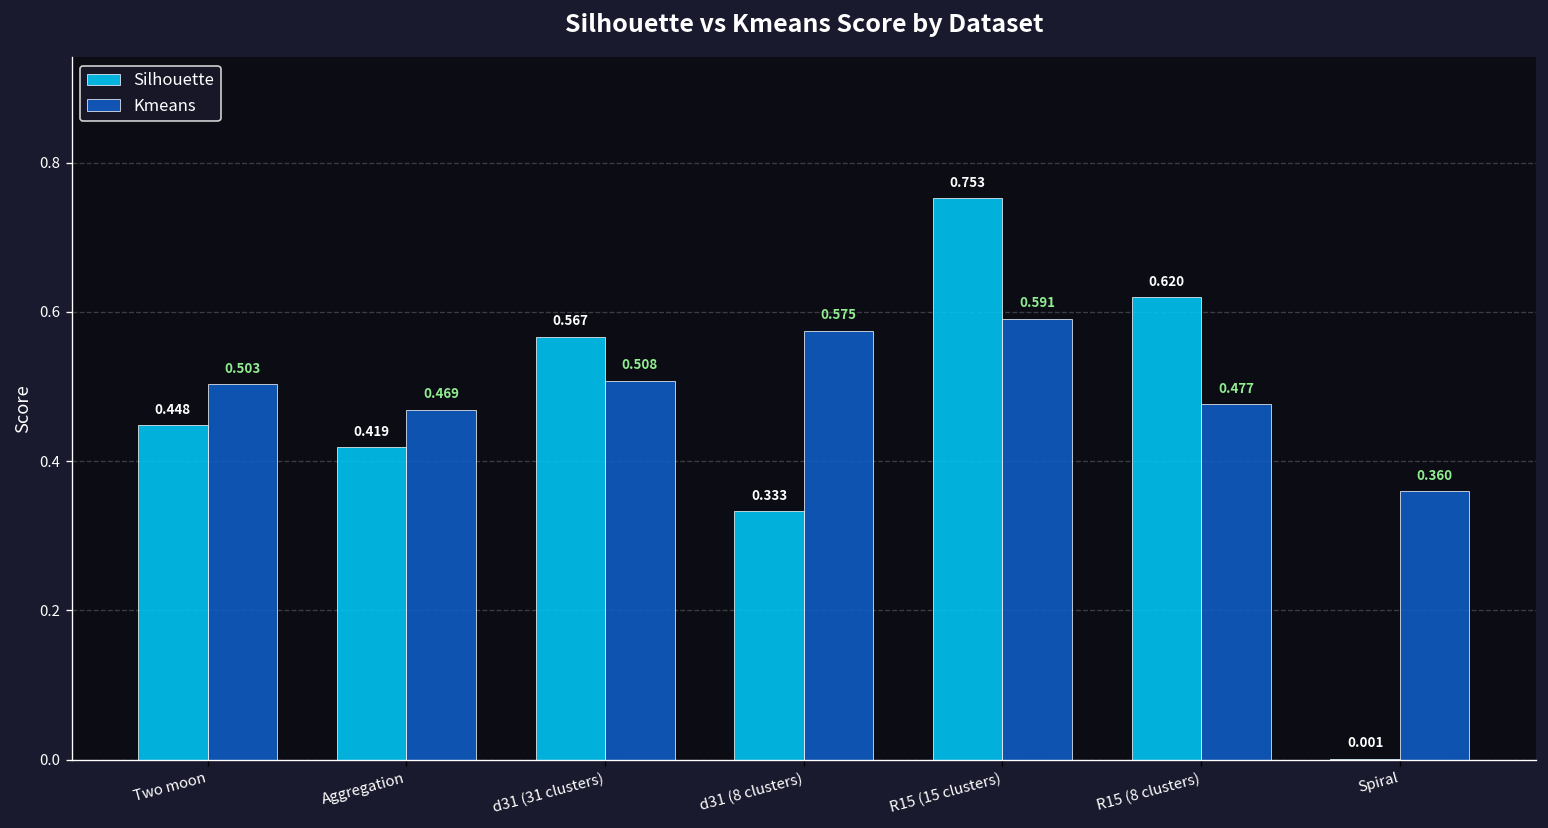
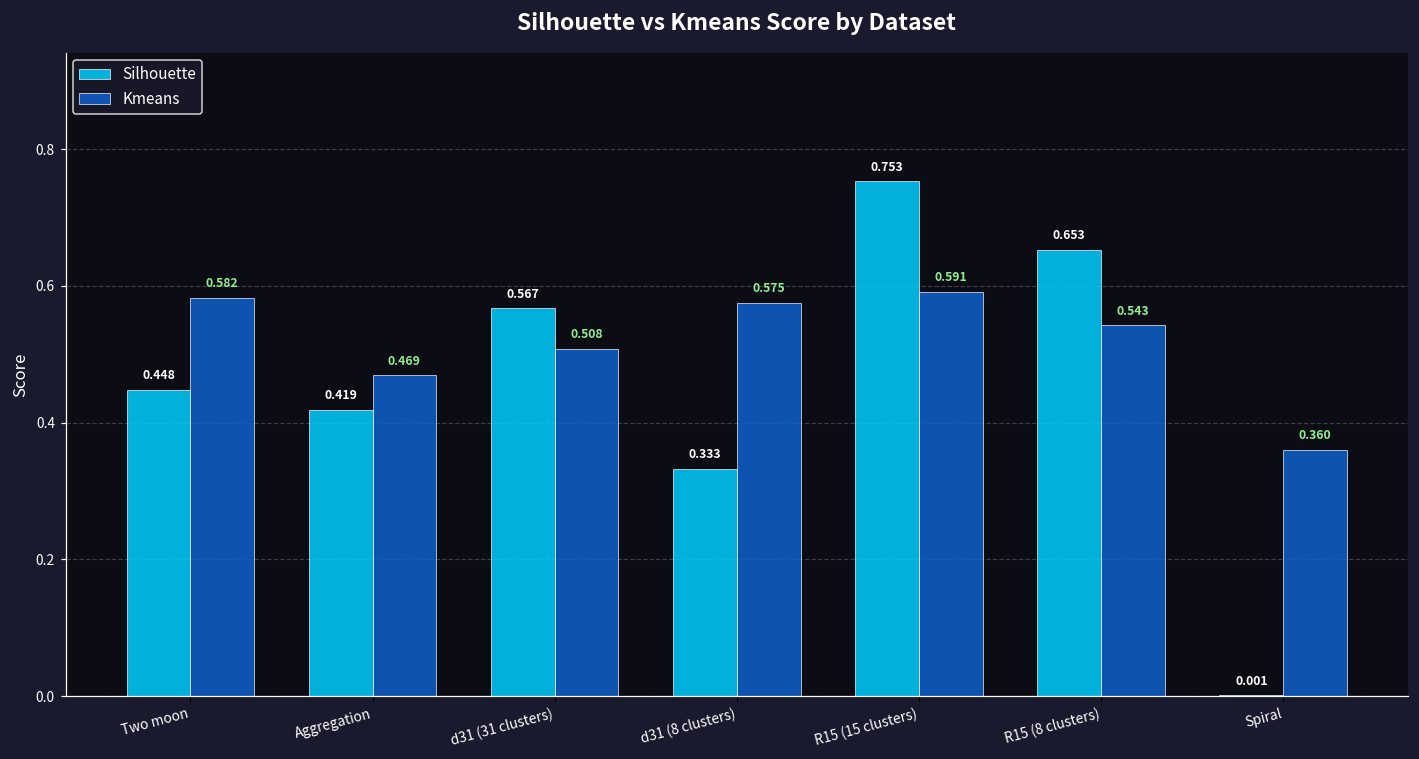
  {
    "Silhouette": {
      "Two moon": 0.448,
      "Aggregation": 0.419,
      "d31 (31 clusters)": 0.567,
      "d31 (8 clusters)": 0.333,
      "R15 (15 clusters)": 0.753,
-     "R15 (8 clusters)": 0.620,
+     "R15 (8 clusters)": 0.653,
      "Spiral": 0.001
    },
    "Kmeans": {
-     "Two moon": 0.503,
+     "Two moon": 0.582,
      "Aggregation": 0.469,
      "d31 (31 clusters)": 0.508,
      "d31 (8 clusters)": 0.575,
      "R15 (15 clusters)": 0.591,
-     "R15 (8 clusters)": 0.477,
+     "R15 (8 clusters)": 0.543,
      "Spiral": 0.360
    }
  }
